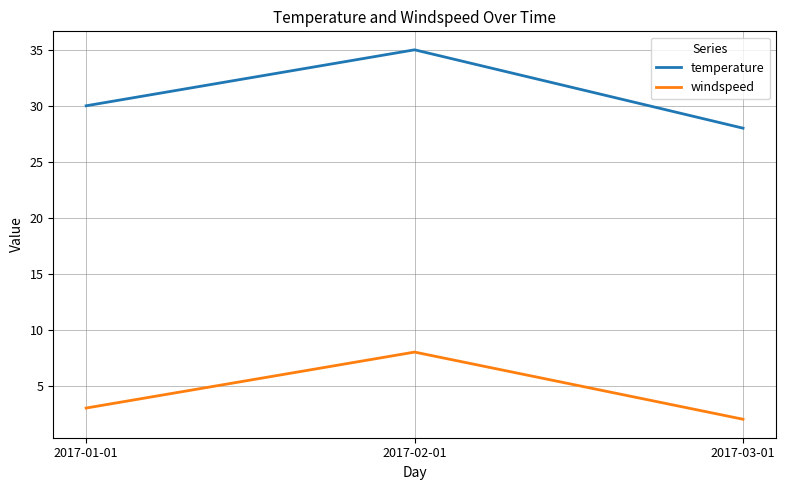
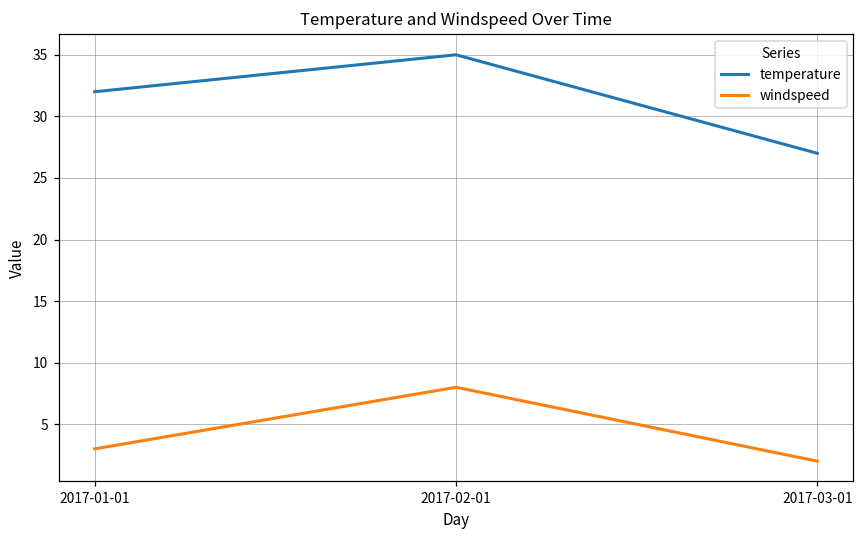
  {
    "temperature": {
-     "2017-01-01": 30,
+     "2017-01-01": 32,
      "2017-02-01": 35,
-     "2017-03-01": 28
+     "2017-03-01": 27
    },
    "windspeed": {
      "2017-01-01": 3,
      "2017-02-01": 8,
      "2017-03-01": 2
    }
  }
